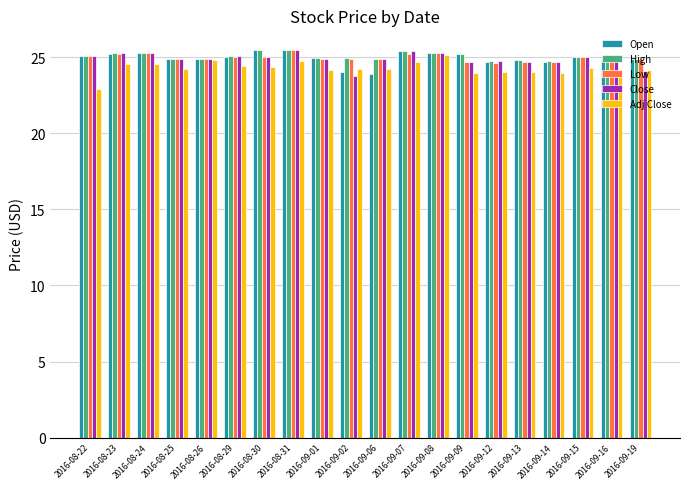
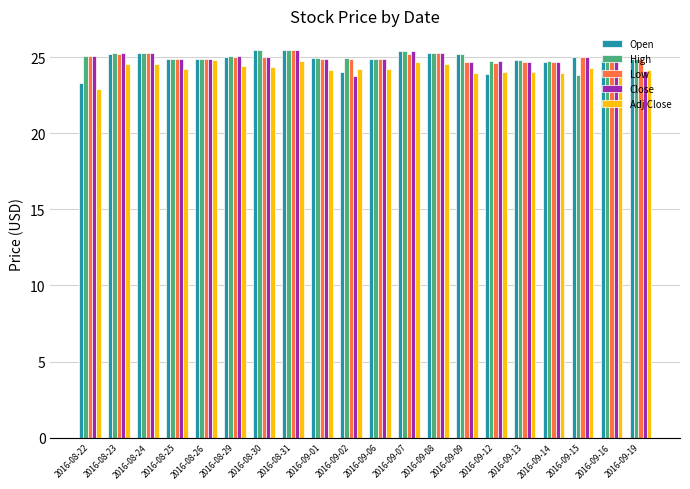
  {
    "Open": {
-     "2016-08-22": 25.1,
+     "2016-08-22": 23.3,
      "2016-08-23": 25.2,
      "2016-08-24": 25.3,
      "2016-08-25": 24.9,
      "2016-08-26": 24.9,
      "2016-08-29": 25.0,
      "2016-08-30": 25.5,
      "2016-08-31": 25.5,
      "2016-09-01": 24.9,
      "2016-09-02": 24.0,
-     "2016-09-06": 23.9,
+     "2016-09-06": 24.9,
      "2016-09-07": 25.4,
      "2016-09-08": 25.3,
      "2016-09-09": 25.2,
-     "2016-09-12": 24.7,
+     "2016-09-12": 23.9,
      "2016-09-13": 24.8,
      "2016-09-14": 24.7,
      "2016-09-15": 25.0,
      "2016-09-16": 24.9,
      "2016-09-19": 24.9
    },
    "High": {
      "2016-08-22": 25.1,
      "2016-08-23": 25.3,
      "2016-08-24": 25.3,
      "2016-08-25": 24.9,
      "2016-08-26": 24.9,
      "2016-08-29": 25.1,
      "2016-08-30": 25.5,
      "2016-08-31": 25.5,
      "2016-09-01": 25.0,
      "2016-09-02": 25.0,
      "2016-09-06": 24.9,
      "2016-09-07": 25.4,
      "2016-09-08": 25.3,
      "2016-09-09": 25.2,
      "2016-09-12": 24.7,
      "2016-09-13": 24.8,
      "2016-09-14": 24.8,
-     "2016-09-15": 25.0,
+     "2016-09-15": 23.9,
      "2016-09-16": 24.9,
      "2016-09-19": 24.9
    },
    "Low": {
      "2016-08-22": 25.1,
      "2016-08-23": 25.2,
      "2016-08-24": 25.3,
      "2016-08-25": 24.9,
      "2016-08-26": 24.9,
      "2016-08-29": 25.0,
      "2016-08-30": 25.0,
      "2016-08-31": 25.5,
      "2016-09-01": 24.9,
      "2016-09-02": 24.9,
      "2016-09-06": 24.9,
      "2016-09-07": 25.2,
      "2016-09-08": 25.3,
      "2016-09-09": 24.7,
      "2016-09-12": 24.7,
      "2016-09-13": 24.7,
      "2016-09-14": 24.7,
      "2016-09-15": 25.0,
      "2016-09-16": 24.9,
      "2016-09-19": 24.9
    },
    "Close": {
      "2016-08-22": 25.1,
      "2016-08-23": 25.3,
      "2016-08-24": 25.3,
      "2016-08-25": 24.9,
      "2016-08-26": 24.9,
      "2016-08-29": 25.1,
      "2016-08-30": 25.0,
      "2016-08-31": 25.5,
      "2016-09-01": 24.9,
      "2016-09-02": 23.8,
      "2016-09-06": 24.9,
      "2016-09-07": 25.4,
      "2016-09-08": 25.3,
      "2016-09-09": 24.7,
      "2016-09-12": 24.7,
      "2016-09-13": 24.7,
      "2016-09-14": 24.7,
      "2016-09-15": 25.0,
      "2016-09-16": 24.9,
      "2016-09-19": 24.1
    },
    "Adj Close": {
      "2016-08-22": 22.9,
      "2016-08-23": 24.6,
      "2016-08-24": 24.6,
      "2016-08-25": 24.2,
      "2016-08-26": 24.8,
      "2016-08-29": 24.4,
      "2016-08-30": 24.3,
      "2016-08-31": 24.8,
      "2016-09-01": 24.2,
      "2016-09-02": 24.2,
      "2016-09-06": 24.2,
      "2016-09-07": 24.7,
-     "2016-09-08": 25.1,
+     "2016-09-08": 24.6,
      "2016-09-09": 24.0,
      "2016-09-12": 24.0,
      "2016-09-13": 24.0,
      "2016-09-14": 24.0,
      "2016-09-15": 24.3,
      "2016-09-16": 24.2,
      "2016-09-19": 24.2
    }
  }
